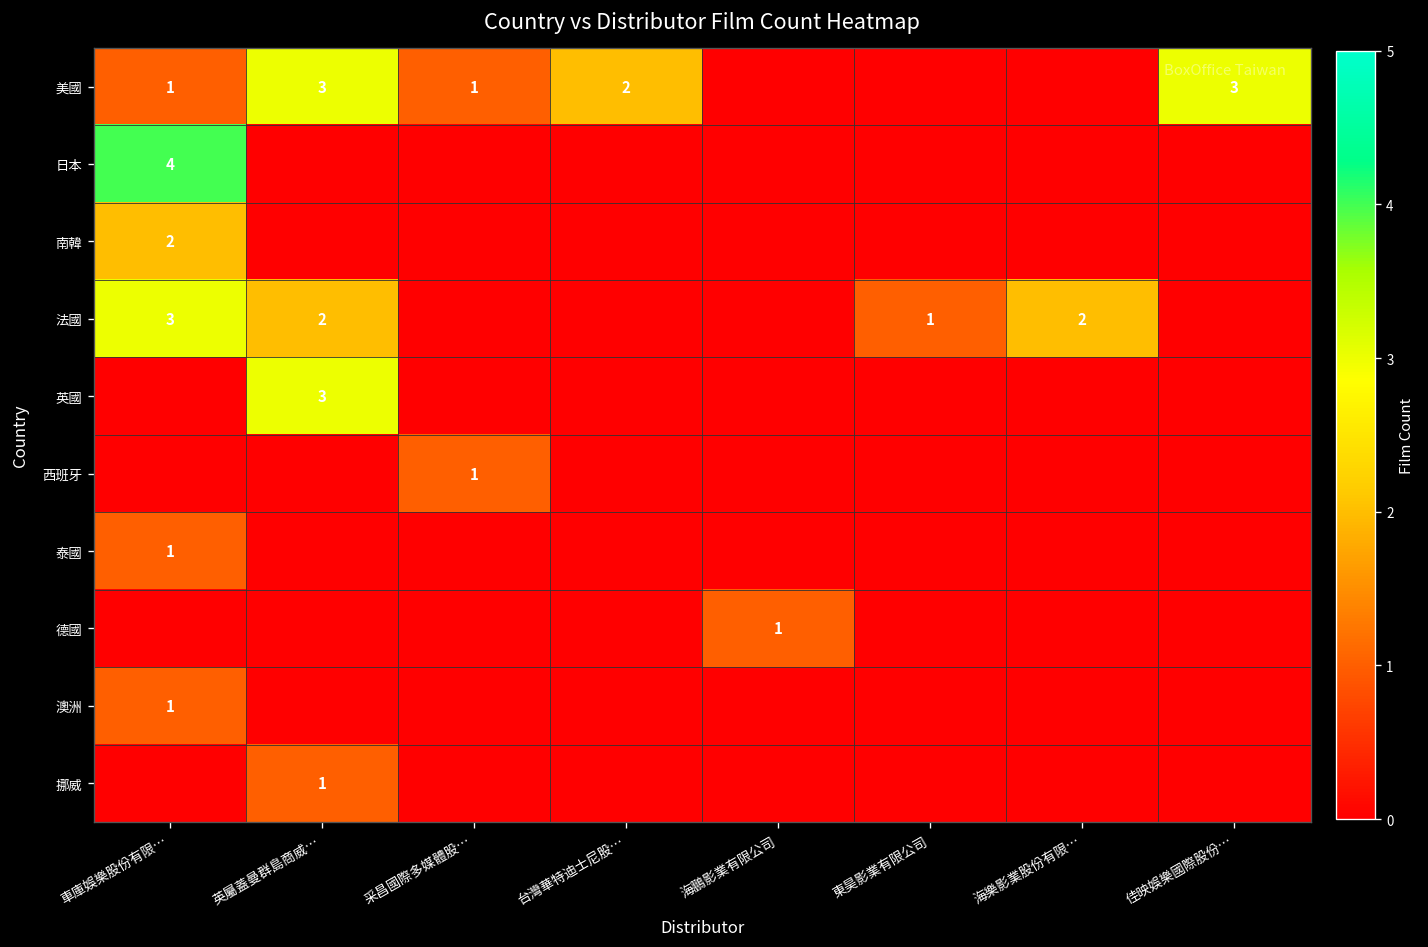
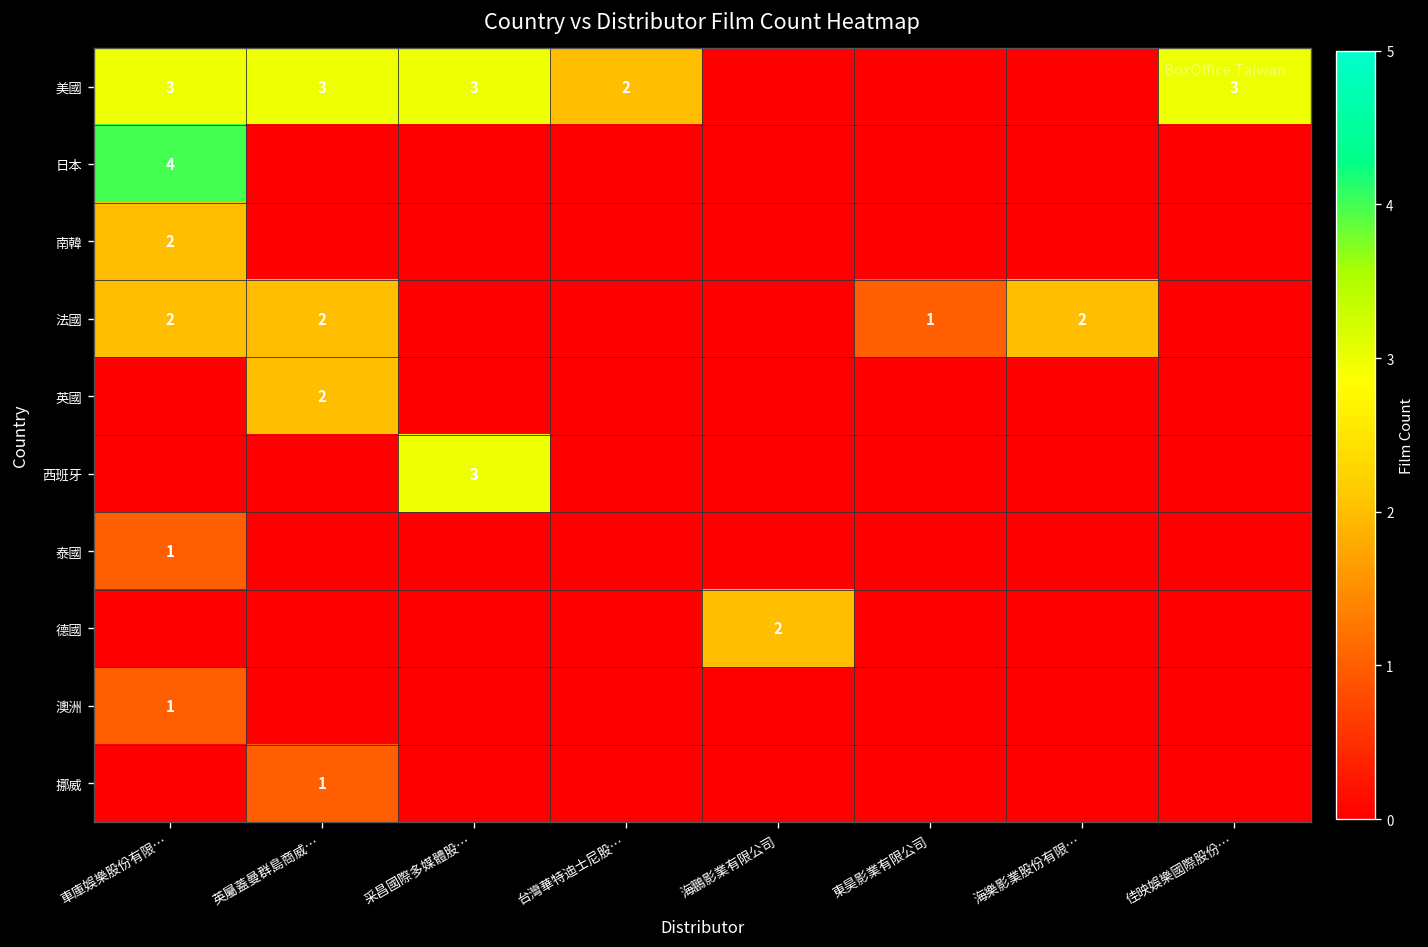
  {
    "美國": {
-     "車庫娛樂股份有限…": 1,
+     "車庫娛樂股份有限…": 3,
      "英屬蓋曼群島商威…": 3,
-     "采昌國際多媒體股…": 1,
+     "采昌國際多媒體股…": 3,
      "台灣華特迪士尼股…": 2
    },
    "日本": {
      "車庫娛樂股份有限…": 4
    },
    "南韓": {
      "車庫娛樂股份有限…": 2
    },
    "法國": {
-     "車庫娛樂股份有限…": 3,
+     "車庫娛樂股份有限…": 2,
      "英屬蓋曼群島商威…": 2,
      "東昊影業有限公司": 1,
      "海樂影業股份有限…": 2
    },
    "英國": {
-     "英屬蓋曼群島商威…": 3
+     "英屬蓋曼群島商威…": 2
    },
    "西班牙": {
-     "采昌國際多媒體股…": 1
+     "采昌國際多媒體股…": 3
    },
    "泰國": {
      "車庫娛樂股份有限…": 1
    },
    "德國": {
-     "海鵬影業有限公司": 1
+     "海鵬影業有限公司": 2
    },
    "澳洲": {
      "車庫娛樂股份有限…": 1
    },
    "挪威": {
      "英屬蓋曼群島商威…": 1
    }
  }
